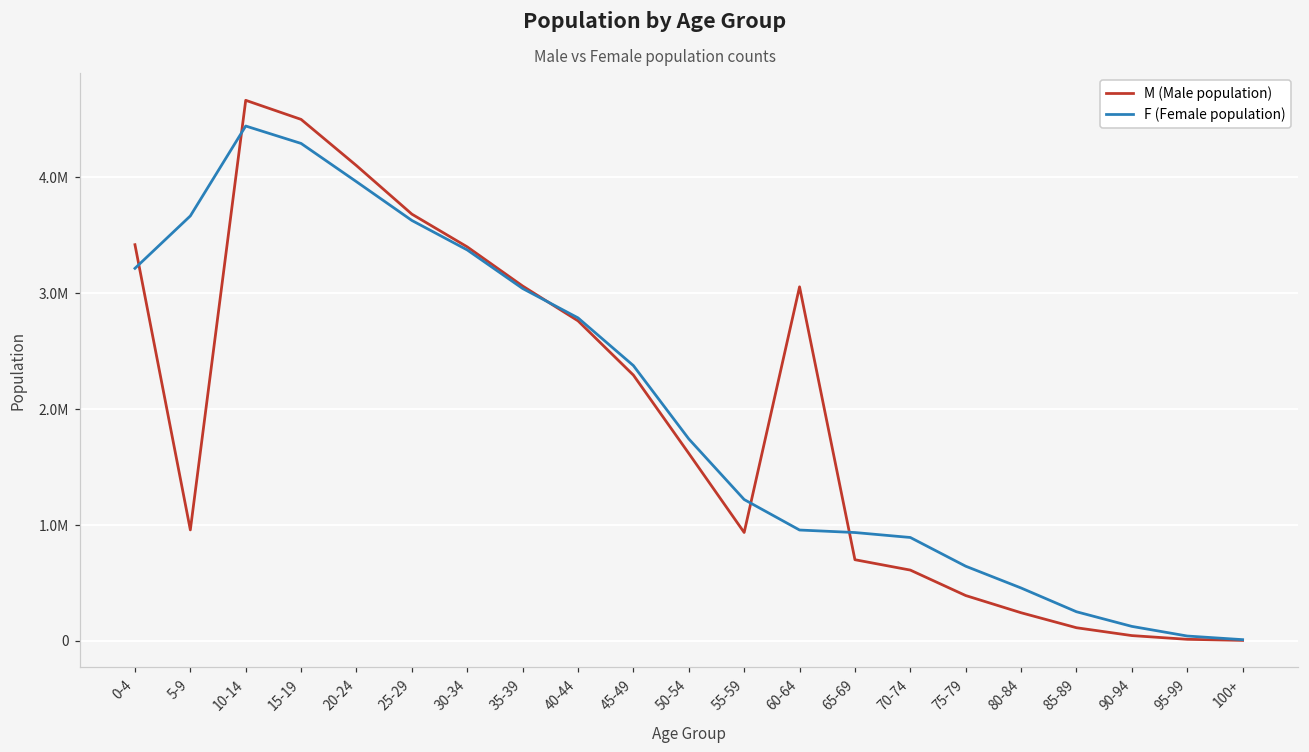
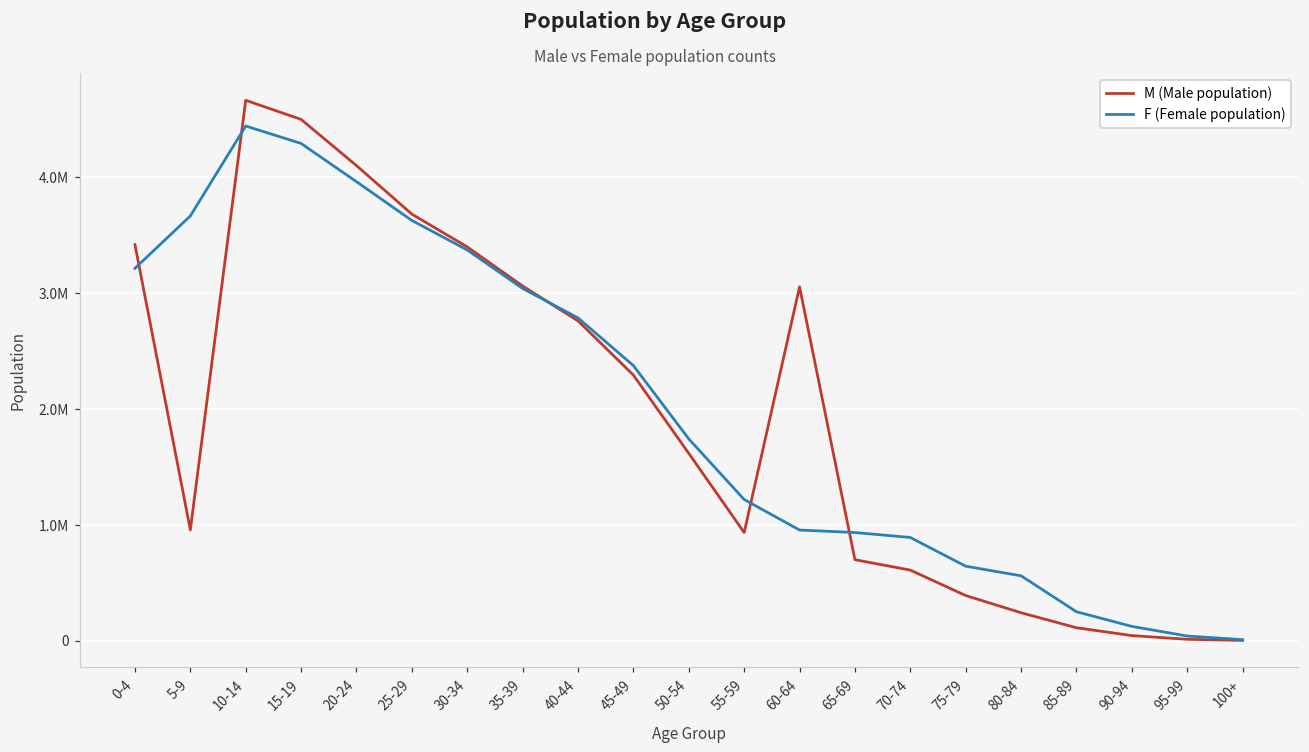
  {
    "M (Male population)": {
      "0-4": 3420000,
      "5-9": 960000,
      "10-14": 4660000,
      "15-19": 4500000,
      "20-24": 4100000,
      "25-29": 3680000,
      "30-34": 3400000,
      "40-44": 2760000,
      "45-49": 2290000,
      "50-54": 1620000,
      "55-59": 930000,
      "60-64": 3050000,
      "65-69": 700000,
      "70-74": 610000,
      "75-79": 390000,
      "80-84": 240000,
      "85-89": 110000,
      "90-94": 40000,
      "95-99": 10000
    },
    "F (Female population)": {
      "0-4": 3210000,
      "5-9": 3670000,
      "10-14": 4440000,
      "15-19": 4290000,
      "20-24": 3960000,
      "25-29": 3630000,
      "30-34": 3370000,
      "40-44": 2790000,
      "45-49": 2370000,
      "50-54": 1740000,
      "55-59": 1220000,
      "60-64": 950000,
      "65-69": 930000,
      "70-74": 890000,
      "75-79": 640000,
-     "80-84": 450000,
+     "80-84": 560000,
      "85-89": 250000,
      "90-94": 120000,
      "95-99": 40000
    }
  }
